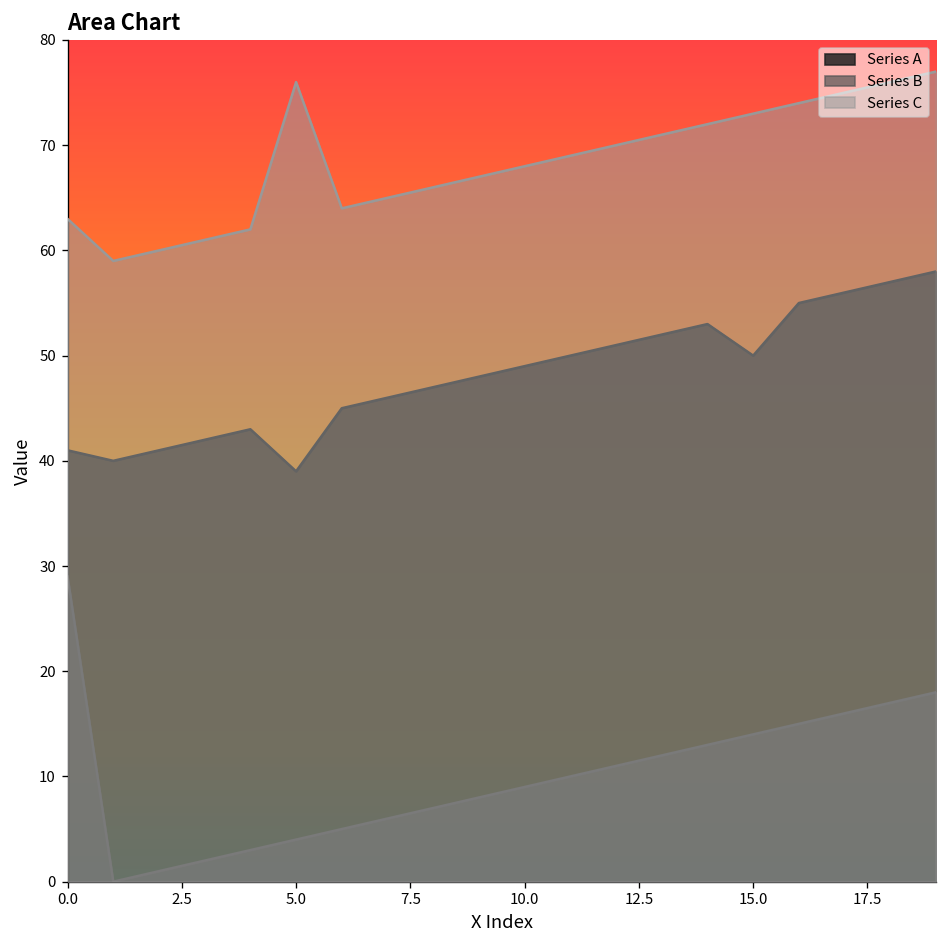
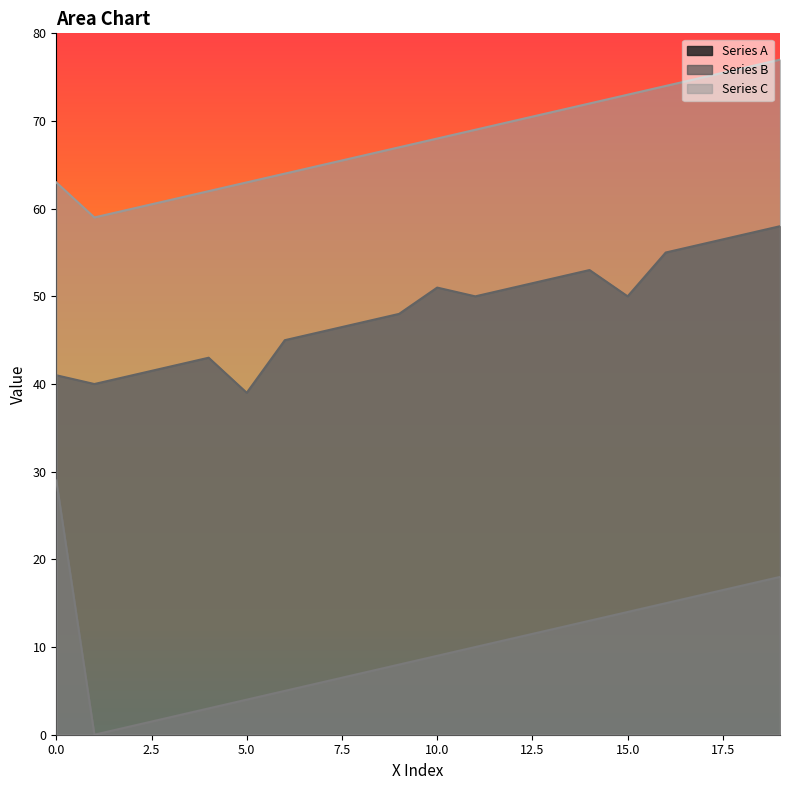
  {
    "Series A": {
      "0.0": 41,
      "5.0": 39,
-     "10.0": 49,
+     "10.0": 51,
      "15.0": 50
    },
    "Series B": {
      "0.0": 29,
      "5.0": 4,
      "10.0": 9,
      "15.0": 14
    },
    "Series C": {
      "0.0": 63,
-     "5.0": 76,
+     "5.0": 63,
      "10.0": 68,
      "15.0": 73
    }
  }
